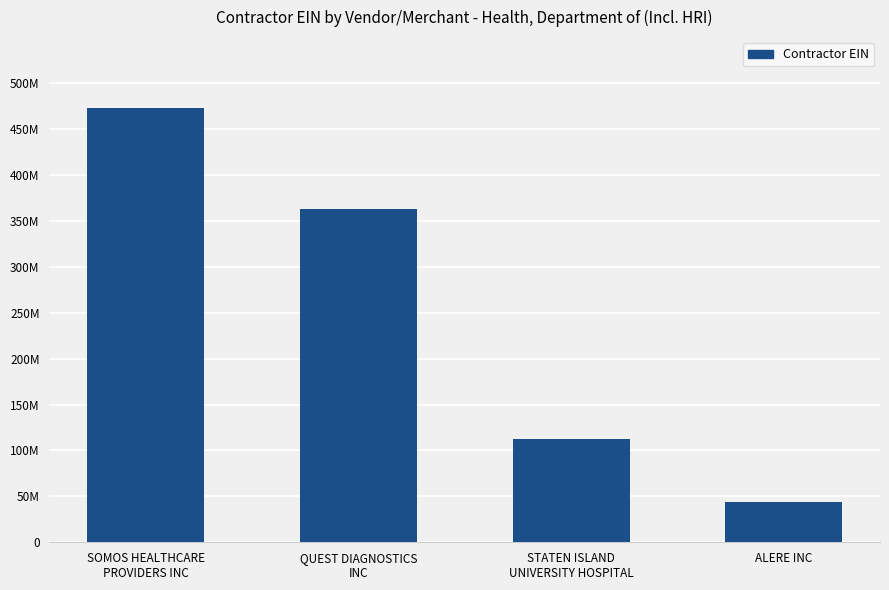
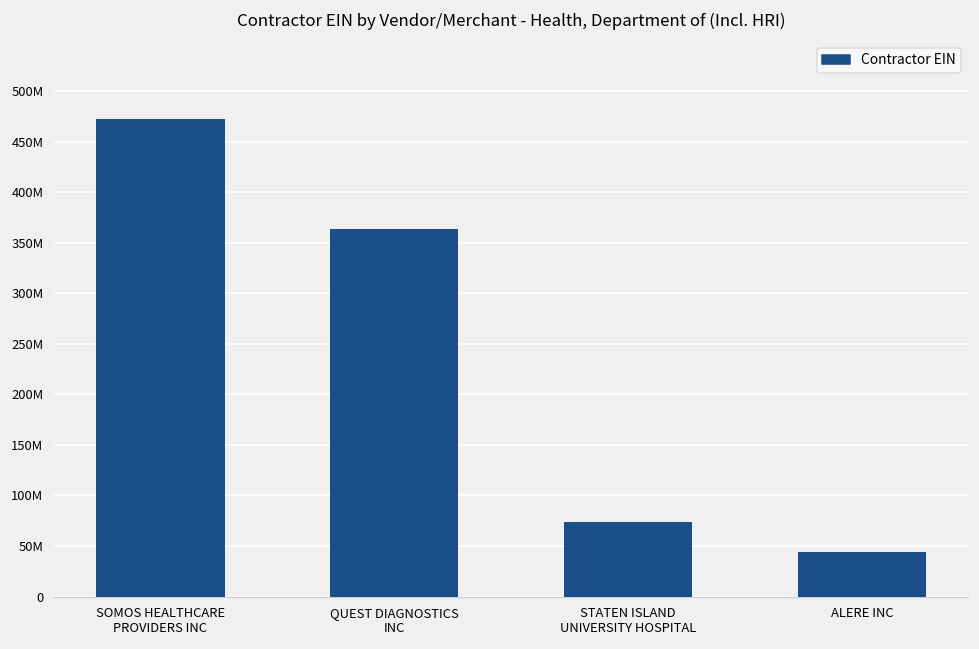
  {
    "SOMOS HEALTHCARE PROVIDERS INC": 470000000,
    "QUEST DIAGNOSTICS INC": 360000000,
-   "STATEN ISLAND UNIVERSITY HOSPITAL": 110000000,
+   "STATEN ISLAND UNIVERSITY HOSPITAL": 70000000,
    "ALERE INC": 40000000
  }
